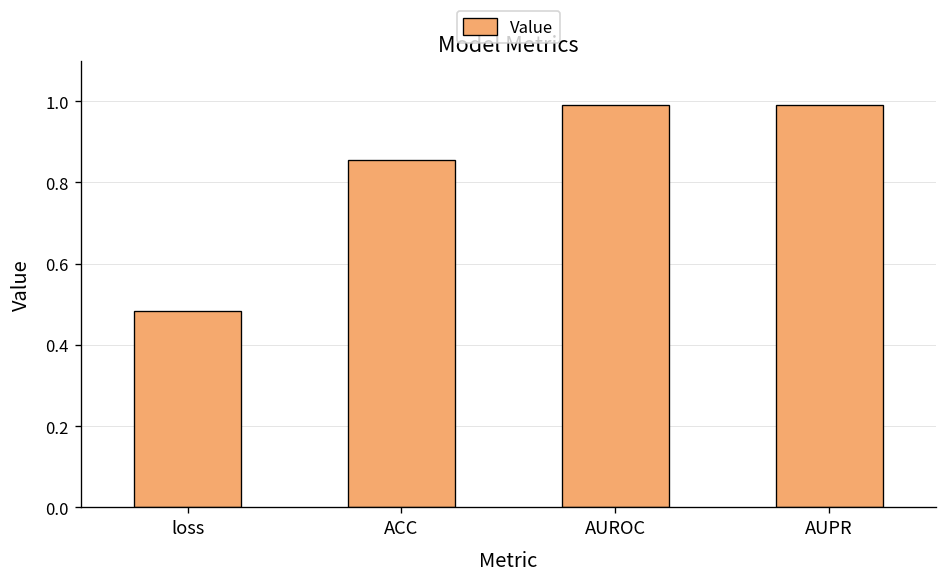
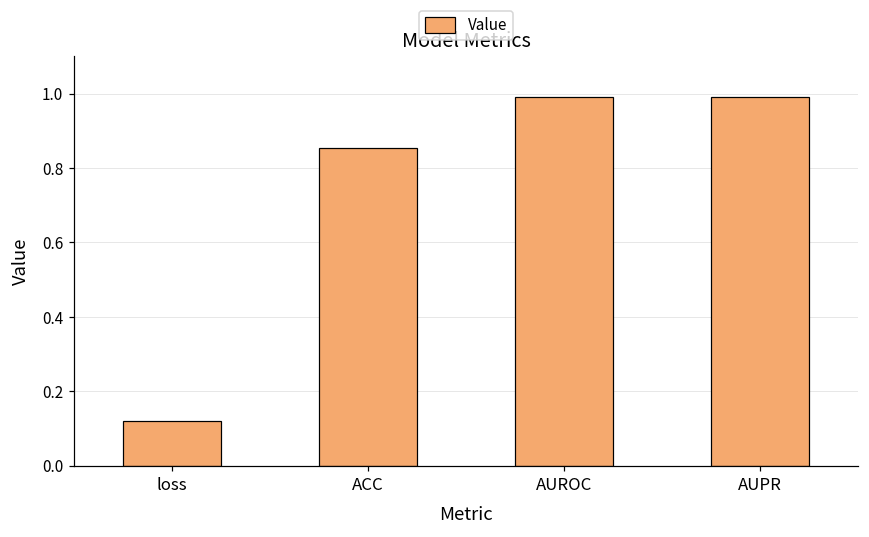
  {
-   "loss": 0.48,
+   "loss": 0.12,
    "ACC": 0.85,
    "AUROC": 0.99,
    "AUPR": 0.99
  }
